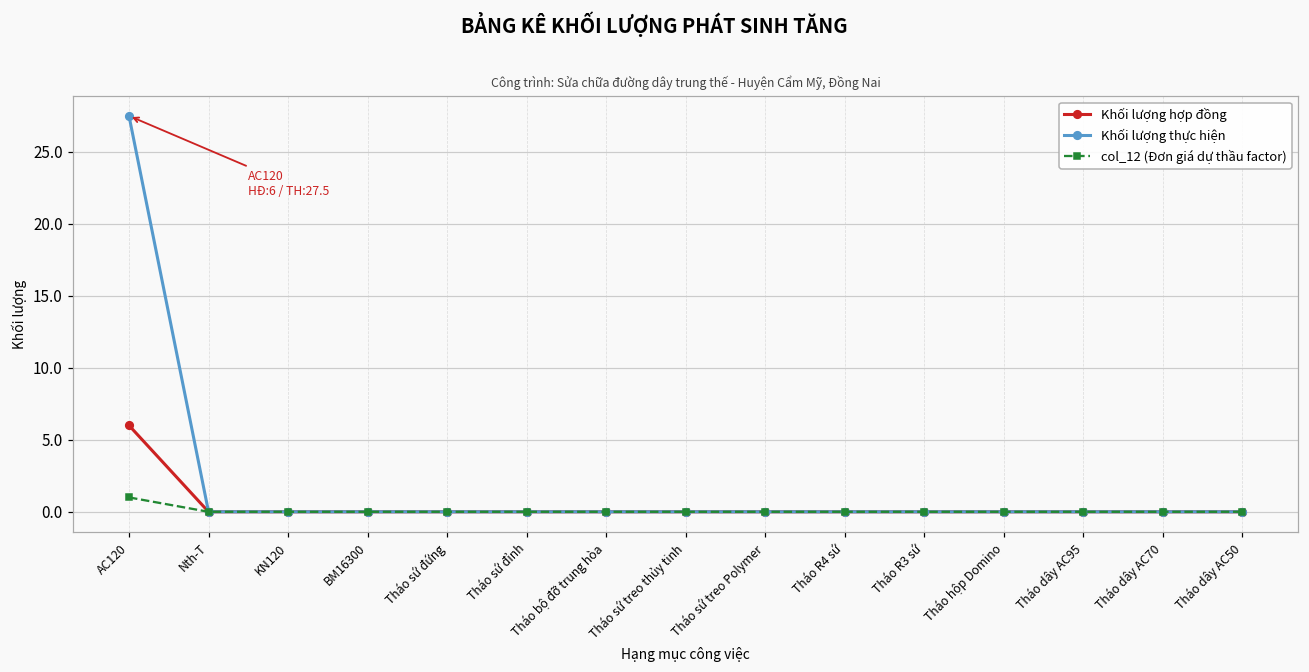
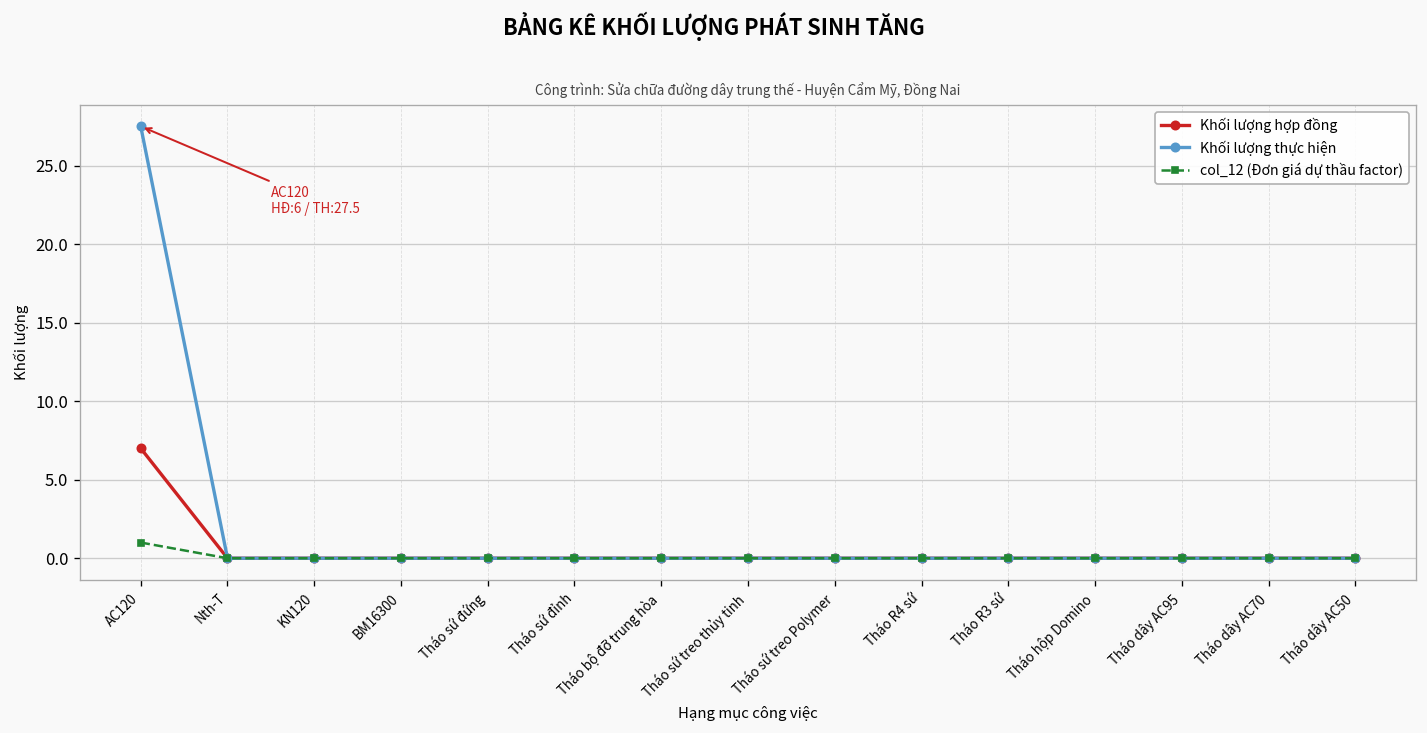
  {
    "Khối lượng hợp đồng": {
-     "AC120": 6
+     "AC120": 7
    },
    "Khối lượng thực hiện": {
      "AC120": 27.5
    },
    "col_12 (Đơn giá dự thầu factor)": {
      "AC120": 1
    }
  }
